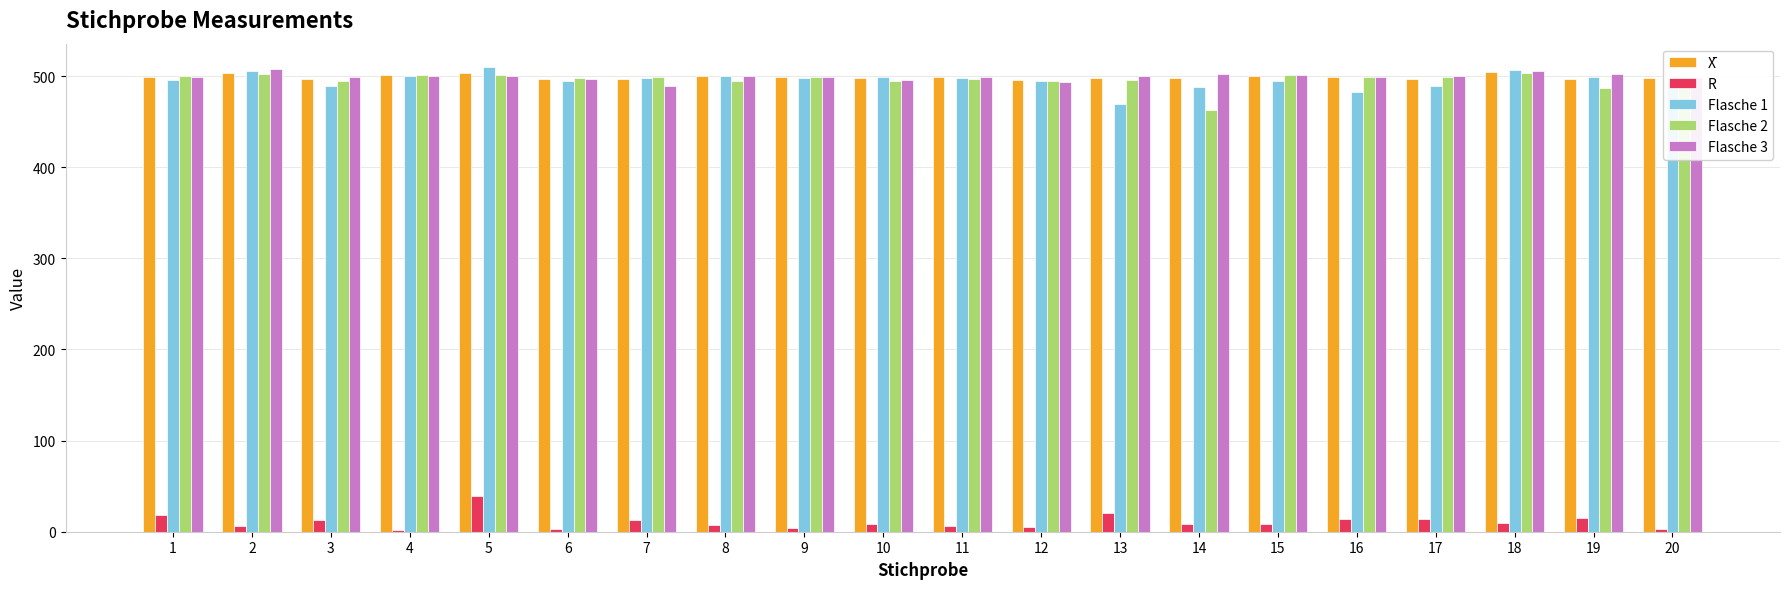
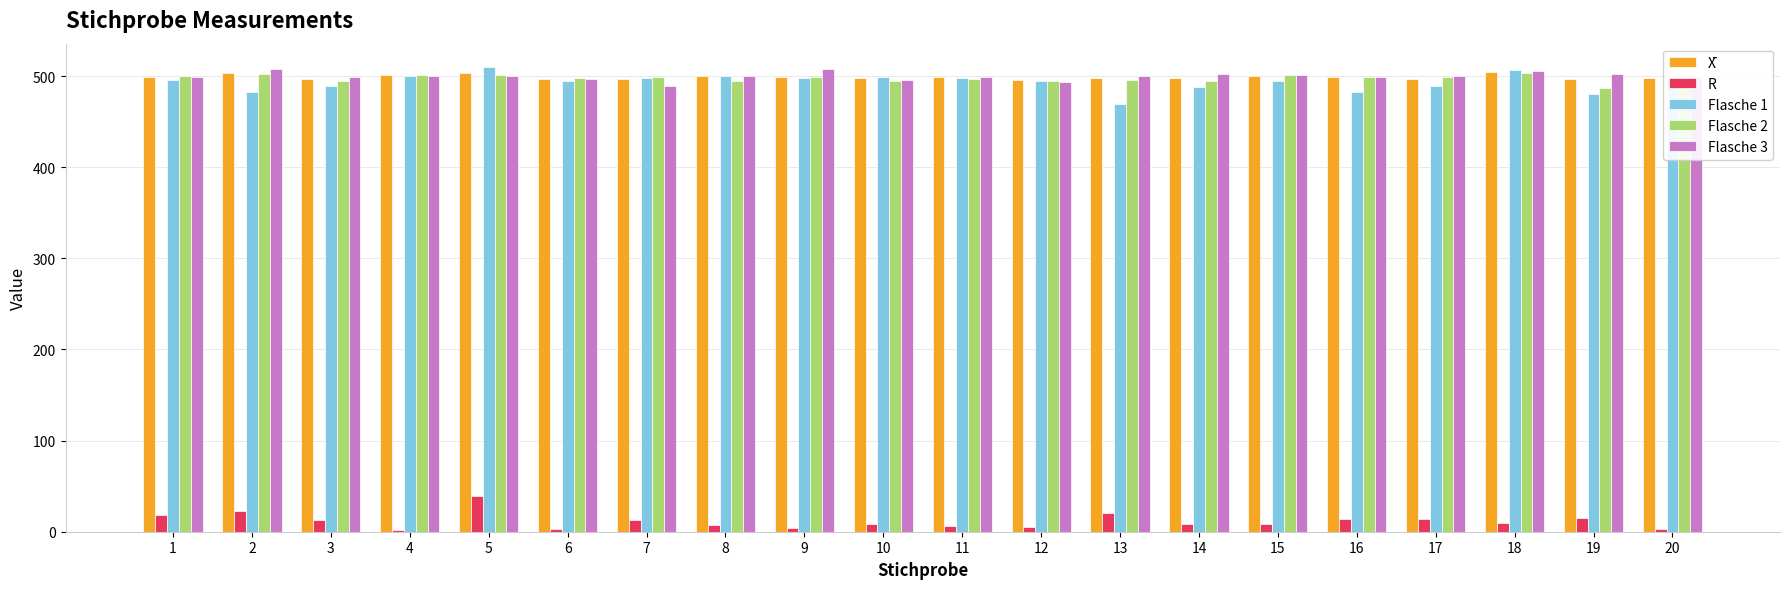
  {
    "X̄": {
      "1": 500,
      "2": 500,
      "3": 500,
      "4": 500,
      "5": 500,
      "6": 500,
      "7": 500,
      "8": 500,
      "9": 500,
      "10": 500,
      "11": 500,
      "12": 500,
      "13": 500,
      "14": 500,
      "15": 500,
      "16": 500,
      "17": 500,
      "18": 500,
      "19": 500,
      "20": 500
    },
    "R": {
      "1": 20,
-     "2": 10,
+     "2": 20,
      "3": 10,
      "5": 40,
      "6": 0,
      "7": 10,
      "8": 10,
      "9": 0,
      "10": 10,
      "11": 10,
      "12": 10,
      "13": 20,
      "14": 10,
      "15": 10,
      "16": 10,
      "17": 10,
      "18": 10,
      "19": 20,
      "20": 0
    },
    "Flasche 1": {
      "1": 500,
-     "2": 510,
+     "2": 480,
      "3": 490,
      "4": 500,
      "5": 510,
      "6": 500,
      "7": 500,
      "8": 500,
      "9": 500,
      "10": 500,
      "11": 500,
      "12": 490,
      "13": 470,
      "14": 490,
      "15": 490,
      "16": 480,
      "17": 490,
      "18": 510,
-     "19": 500
+     "19": 480
    },
    "Flasche 2": {
      "1": 500,
      "2": 500,
      "3": 500,
      "4": 500,
      "5": 500,
      "6": 500,
      "7": 500,
      "8": 500,
      "9": 500,
      "10": 490,
      "11": 500,
      "12": 500,
      "13": 500,
-     "14": 460,
+     "14": 490,
      "15": 500,
      "16": 500,
      "17": 500,
      "18": 500,
      "19": 490
    },
    "Flasche 3": {
      "1": 500,
      "2": 510,
      "3": 500,
      "4": 500,
      "5": 500,
      "6": 500,
      "7": 490,
      "8": 500,
-     "9": 500,
+     "9": 510,
      "10": 500,
      "11": 500,
      "12": 490,
      "13": 500,
      "14": 500,
      "15": 500,
      "16": 500,
      "17": 500,
      "18": 510,
      "19": 500
    }
  }
